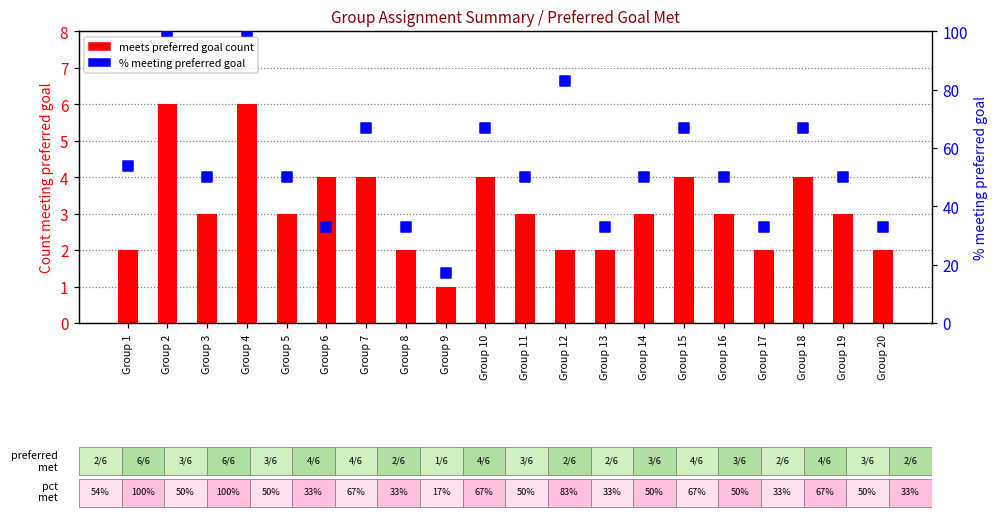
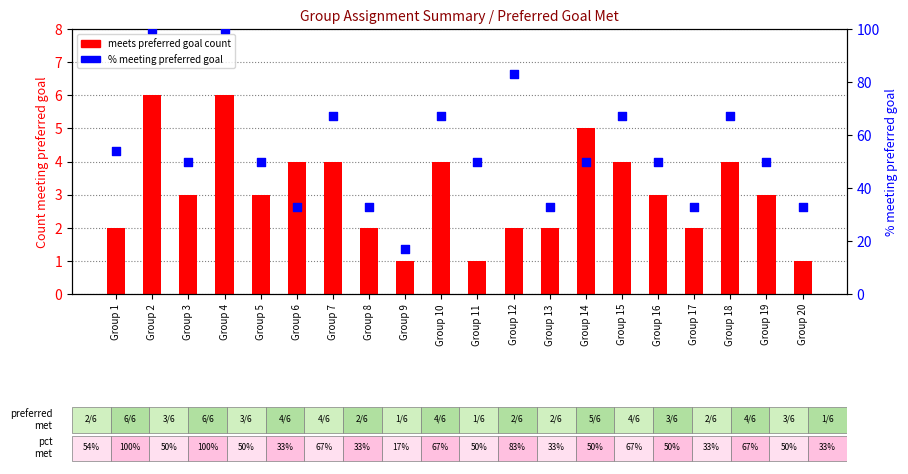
  {
    "meets preferred goal count": {
-     "Group 11": 3,
-     "Group 14": 3,
-     "Group 20": 2
+     "Group 11": 1,
+     "Group 14": 5,
+     "Group 20": 1
    }
  }
